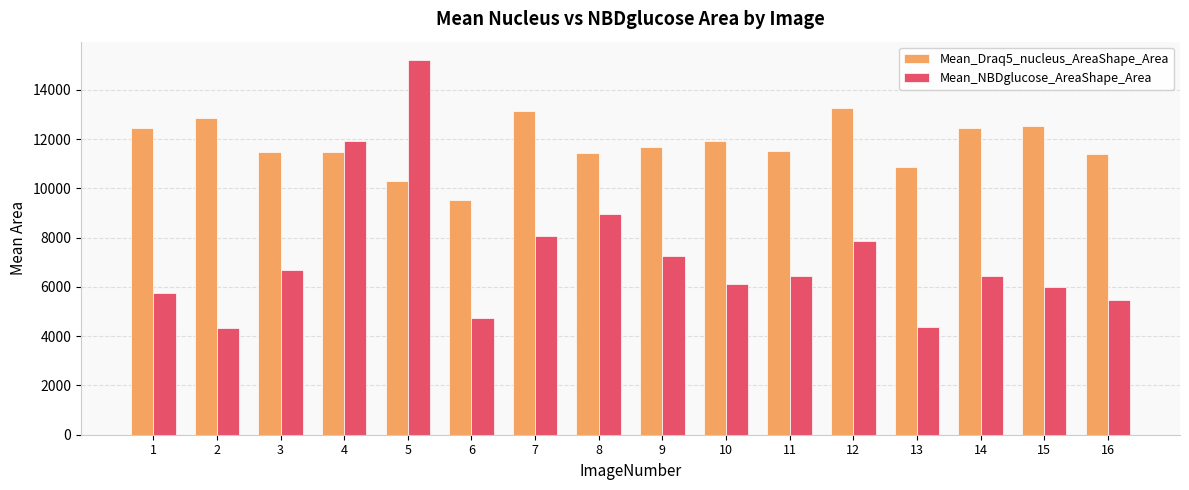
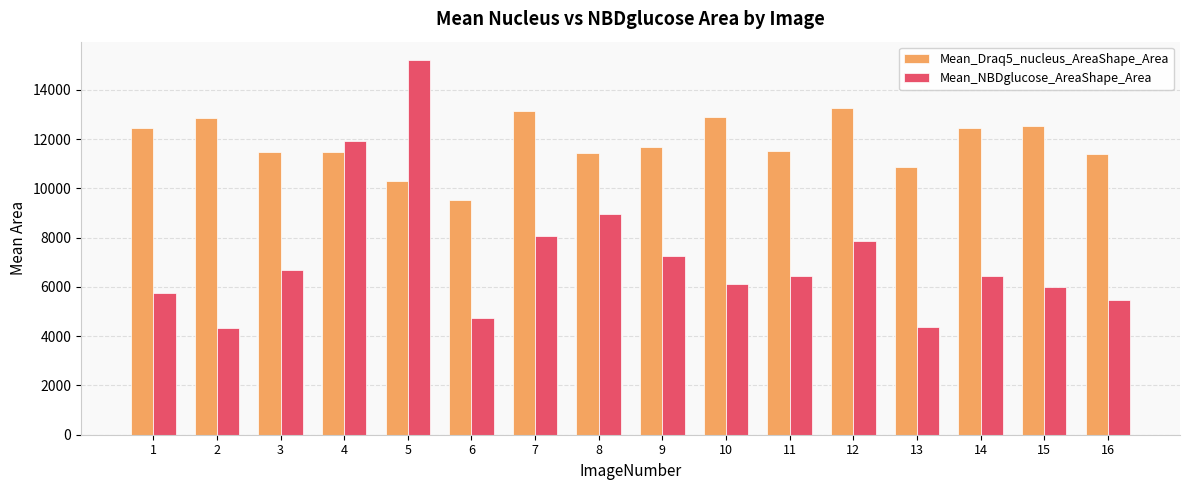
  {
    "Mean_Draq5_nucleus_AreaShape_Area": {
      "1": 12500,
      "2": 12900,
      "3": 11500,
      "4": 11500,
      "5": 10300,
      "6": 9500,
      "7": 13100,
      "8": 11400,
      "9": 11700,
-     "10": 11900,
+     "10": 12900,
      "11": 11500,
      "12": 13200,
      "13": 10900,
      "14": 12500,
      "15": 12500,
      "16": 11400
    },
    "Mean_NBDglucose_AreaShape_Area": {
      "1": 5800,
      "2": 4300,
      "3": 6700,
      "4": 11900,
      "5": 15200,
      "6": 4700,
      "7": 8100,
      "8": 9000,
      "9": 7200,
      "10": 6100,
      "11": 6500,
      "12": 7900,
      "13": 4400,
      "14": 6400,
      "15": 6000,
      "16": 5500
    }
  }
